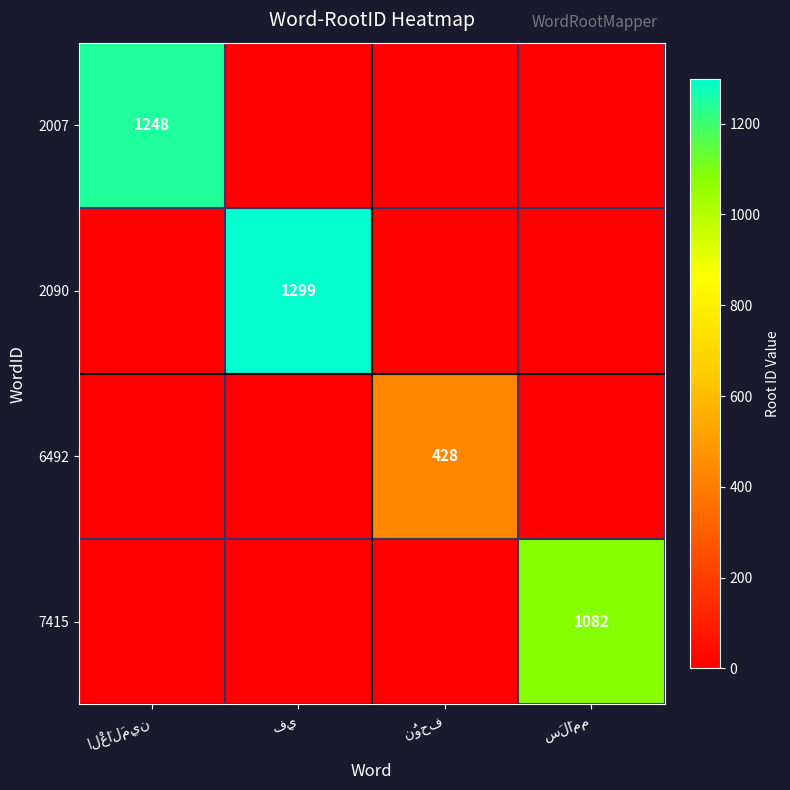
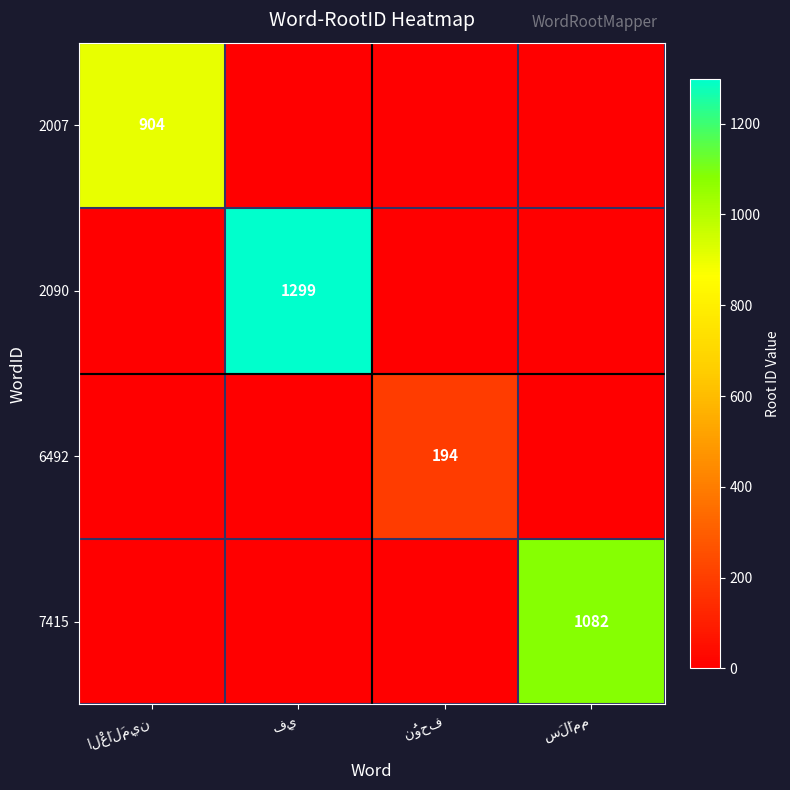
  {
    "2007": {
-     "الْعَالَمِين": 1248
+     "الْعَالَمِين": 904
    },
    "2090": {
      "فِي": 1299
    },
    "6492": {
-     "نُوحف": 428
+     "نُوحف": 194
    },
    "7415": {
      "سَلَامم": 1082
    }
  }
